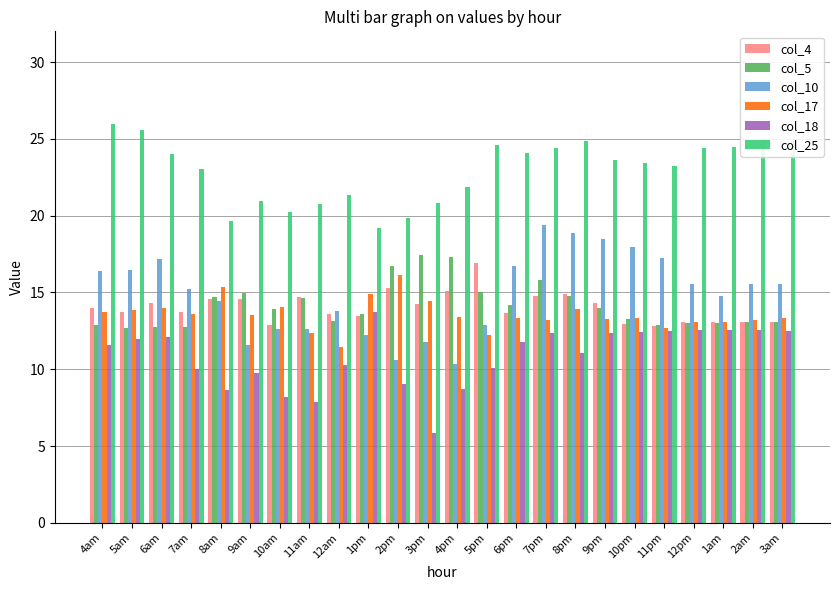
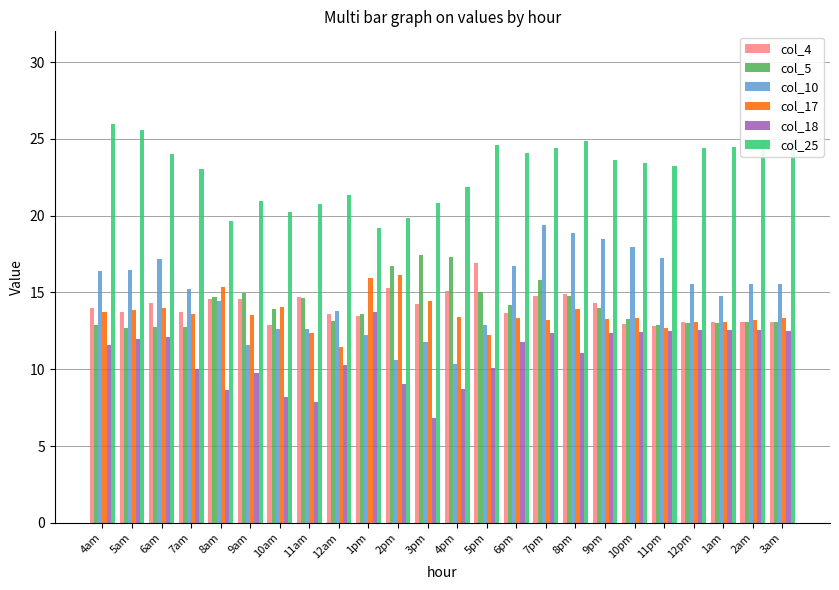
  {
    "col_4": {
      "4am": 14.0,
      "5am": 13.7,
      "6am": 14.3,
      "7am": 13.7,
      "8am": 14.6,
      "9am": 14.6,
      "10am": 12.9,
      "11am": 14.7,
      "12am": 13.6,
      "1pm": 13.5,
      "2pm": 15.3,
      "3pm": 14.2,
      "4pm": 15.1,
      "5pm": 16.9,
      "6pm": 13.7,
      "7pm": 14.8,
      "8pm": 14.9,
      "9pm": 14.3,
      "10pm": 12.9,
      "11pm": 12.8,
      "12pm": 13.1,
      "1am": 13.0,
      "2am": 13.1,
      "3am": 13.1
    },
    "col_10": {
      "4am": 16.4,
      "5am": 16.5,
      "6am": 17.2,
      "7am": 15.2,
      "8am": 14.4,
      "9am": 11.6,
      "10am": 12.6,
      "11am": 12.6,
      "12am": 13.8,
      "1pm": 12.2,
      "2pm": 10.6,
      "3pm": 11.8,
      "4pm": 10.3,
      "5pm": 12.9,
      "6pm": 16.7,
      "7pm": 19.4,
      "8pm": 18.9,
      "9pm": 18.5,
      "10pm": 18.0,
      "11pm": 17.3,
      "12pm": 15.5,
      "1am": 14.8,
      "2am": 15.5,
      "3am": 15.5
    },
    "col_17": {
      "4am": 13.7,
      "5am": 13.8,
      "6am": 14.0,
      "7am": 13.6,
      "8am": 15.4,
      "9am": 13.5,
      "10am": 14.0,
      "11am": 12.4,
      "12am": 11.4,
-     "1pm": 14.9,
+     "1pm": 15.9,
      "2pm": 16.2,
      "3pm": 14.4,
      "4pm": 13.4,
      "5pm": 12.2,
      "6pm": 13.3,
      "7pm": 13.2,
      "8pm": 13.9,
      "9pm": 13.2,
      "10pm": 13.3,
      "11pm": 12.7,
      "12pm": 13.1,
      "1am": 13.1,
      "2am": 13.2,
      "3am": 13.4
    },
    "col_18": {
      "4am": 11.6,
      "5am": 12.0,
      "6am": 12.1,
      "7am": 10.0,
      "8am": 8.6,
      "9am": 9.7,
      "10am": 8.2,
      "11am": 7.8,
      "12am": 10.3,
      "1pm": 13.7,
      "2pm": 9.0,
-     "3pm": 5.8,
+     "3pm": 6.8,
      "4pm": 8.7,
      "5pm": 10.1,
      "6pm": 11.8,
      "7pm": 12.4,
      "8pm": 11.1,
      "9pm": 12.3,
      "10pm": 12.4,
      "11pm": 12.5,
      "12pm": 12.6,
      "1am": 12.6,
      "2am": 12.6,
      "3am": 12.5
    }
  }
